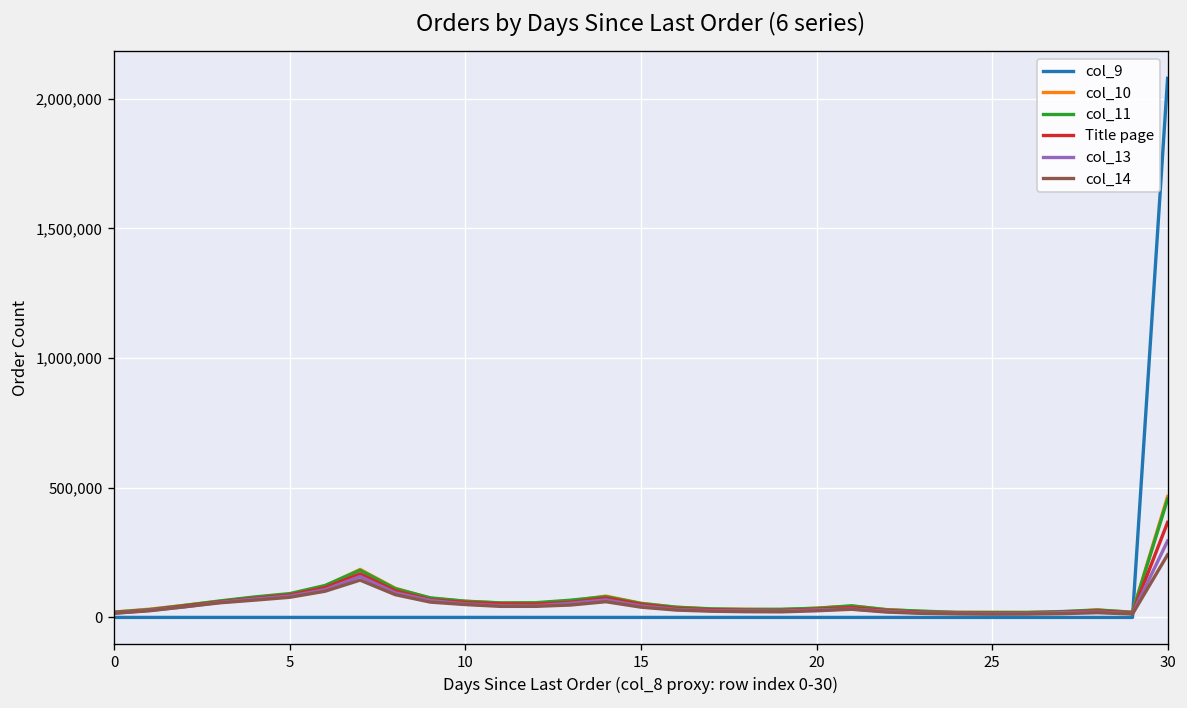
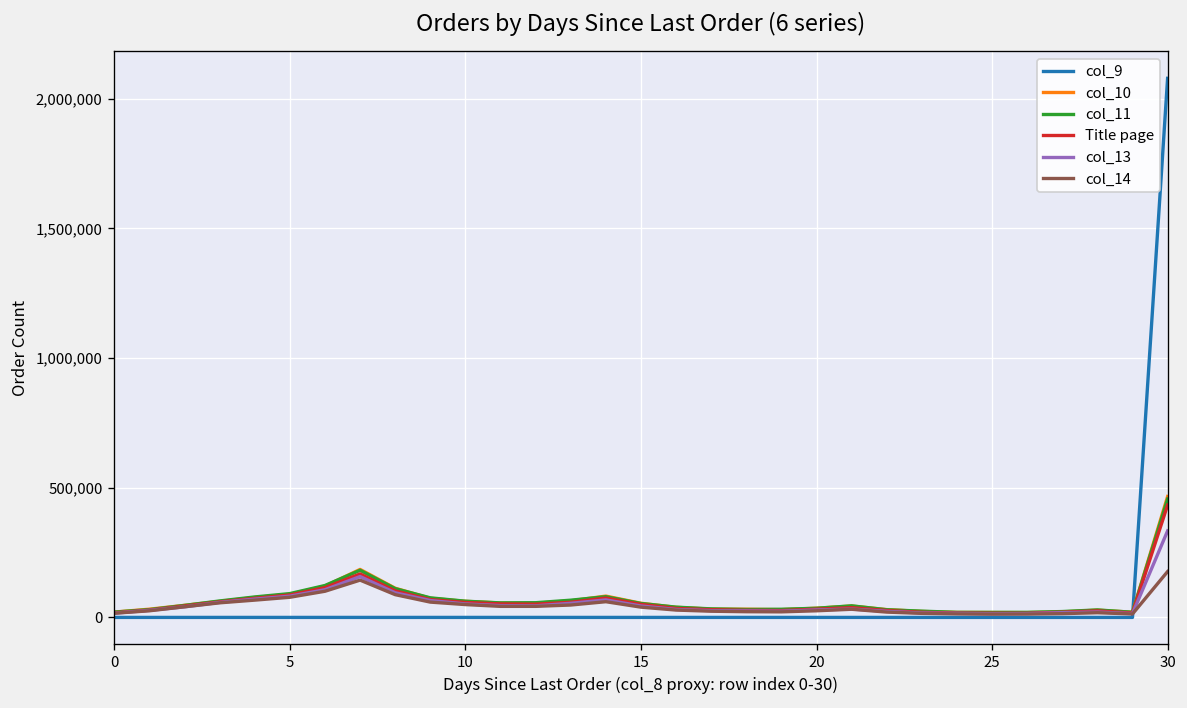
  {
    "col_9": {
      "0": "0",
      "5": "0",
      "10": "0",
      "15": "0",
      "20": "0",
      "25": "0",
      "30": "2,080,000"
    },
    "Title page": {
-     "30": "370,000"
+     "30": "430,000"
    },
    "col_13": {
-     "30": "290,000"
+     "30": "330,000"
    },
    "col_14": {
-     "30": "240,000"
+     "30": "180,000"
    }
  }
